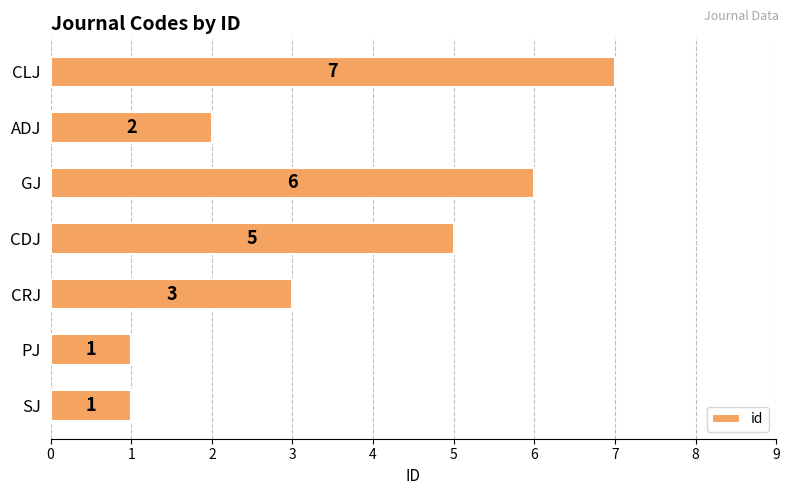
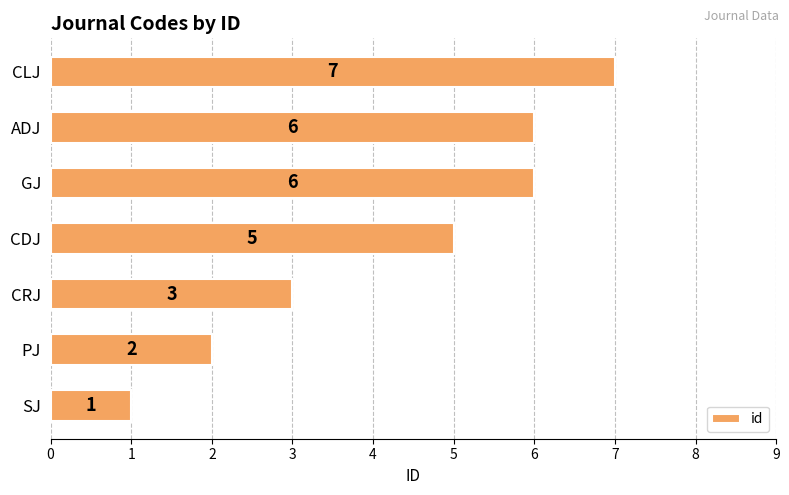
  {
    "CLJ": 7,
-   "ADJ": 2,
+   "ADJ": 6,
    "GJ": 6,
    "CDJ": 5,
    "CRJ": 3,
-   "PJ": 1,
+   "PJ": 2,
    "SJ": 1
  }
